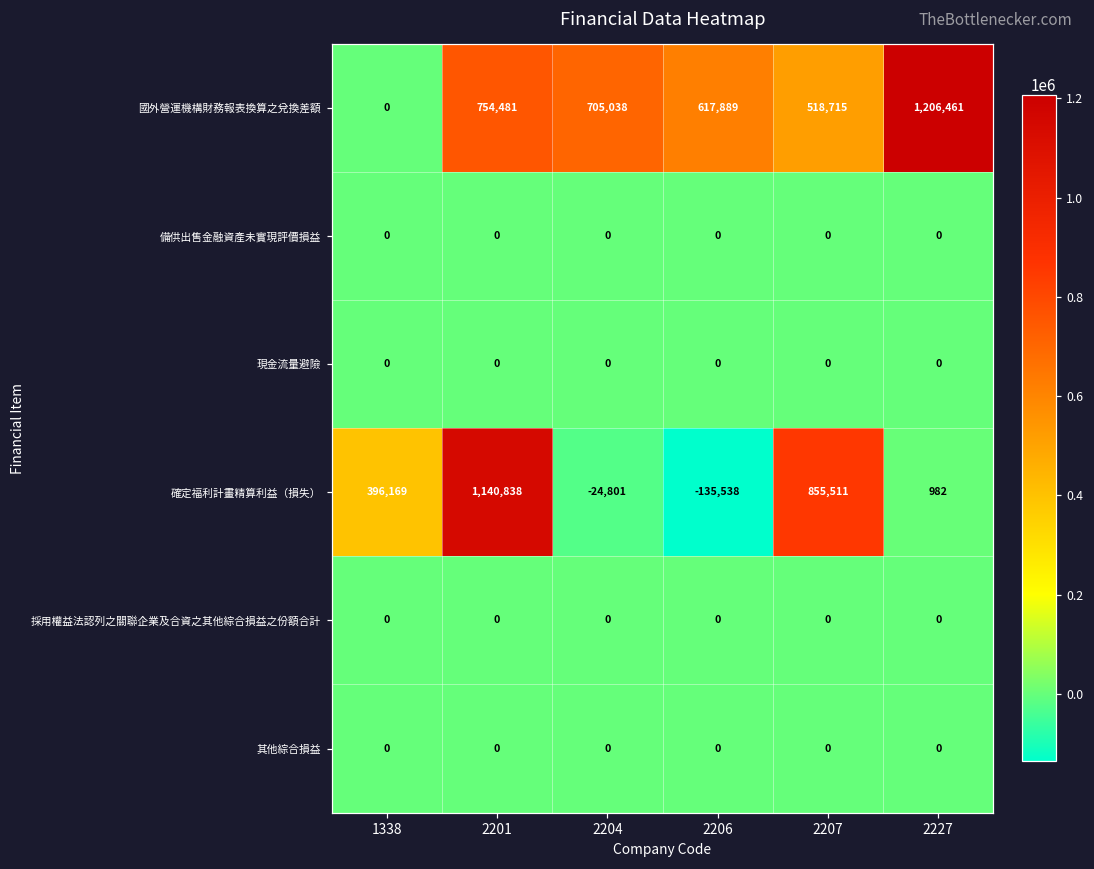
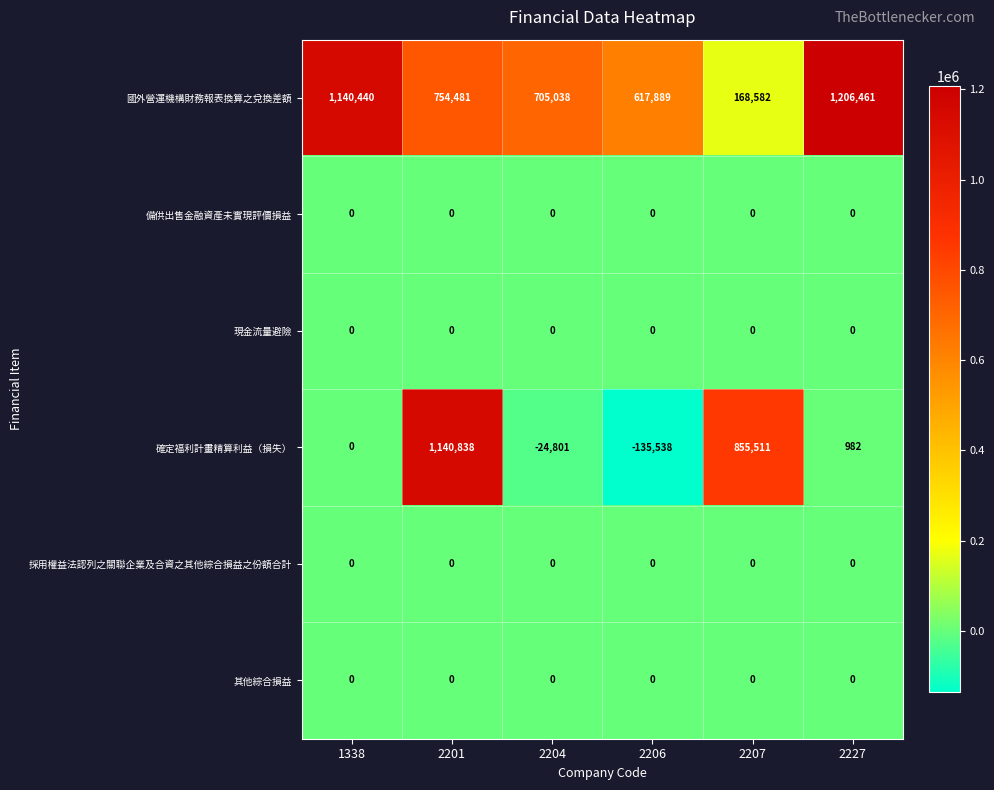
  {
    "國外營運機構財務報表換算之兌換差額": {
-     "1338": "0",
+     "1338": "1,140,440",
      "2201": "754,481",
      "2204": "705,038",
      "2206": "617,889",
-     "2207": "518,715",
+     "2207": "168,582",
      "2227": "1,206,461"
    },
    "備供出售金融資產未實現評價損益": {
      "1338": "0",
      "2201": "0",
      "2204": "0",
      "2206": "0",
      "2207": "0",
      "2227": "0"
    },
    "現金流量避險": {
      "1338": "0",
      "2201": "0",
      "2204": "0",
      "2206": "0",
      "2207": "0",
      "2227": "0"
    },
    "確定福利計畫精算利益（損失）": {
-     "1338": "396,169",
+     "1338": "0",
      "2201": "1,140,838",
      "2204": "-24,801",
      "2206": "-135,538",
      "2207": "855,511",
      "2227": "982"
    },
    "採用權益法認列之關聯企業及合資之其他綜合損益之份額合計": {
      "1338": "0",
      "2201": "0",
      "2204": "0",
      "2206": "0",
      "2207": "0",
      "2227": "0"
    },
    "其他綜合損益": {
      "1338": "0",
      "2201": "0",
      "2204": "0",
      "2206": "0",
      "2207": "0",
      "2227": "0"
    }
  }
